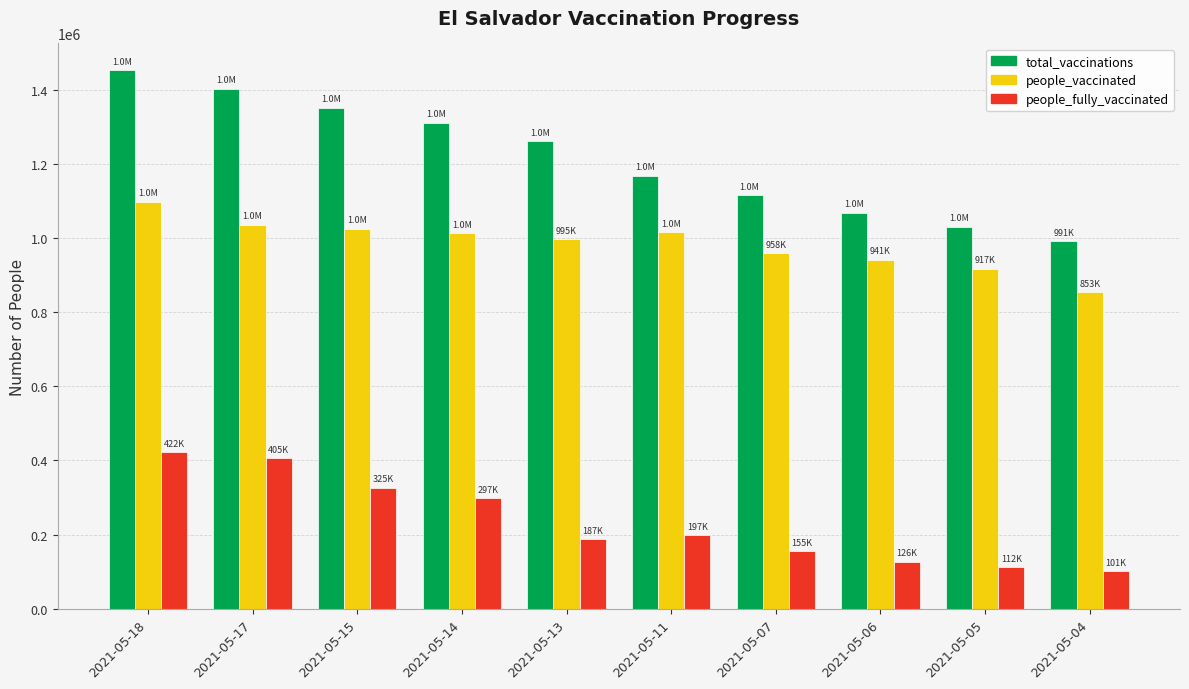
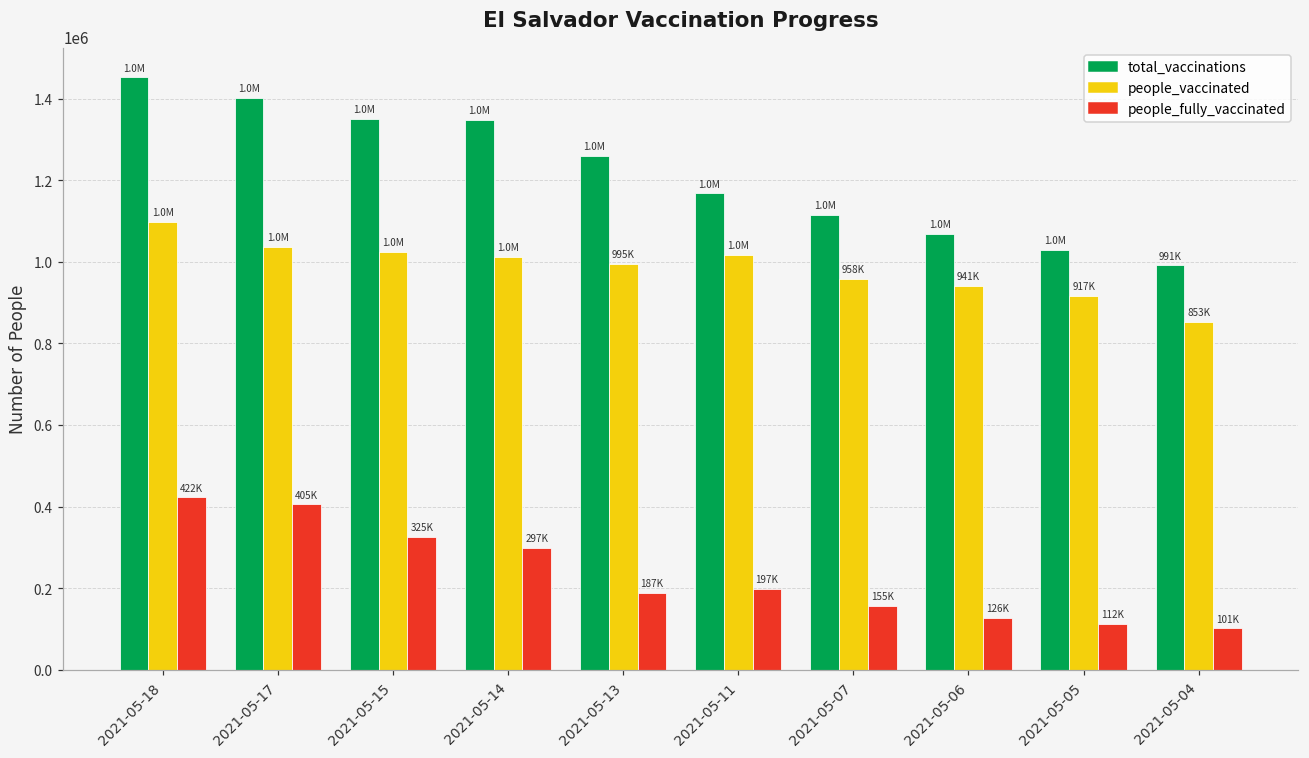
  {
    "total_vaccinations": {
-     "2021-05-14": "1310000"
+     "2021-05-14": "1350000"
    },
    "people_vaccinated": {
      "2021-05-17": "1.0M",
      "2021-05-15": "1.0M",
      "2021-05-14": "1.0M",
      "2021-05-11": "1.0M",
      "2021-05-05": "917K",
      "2021-05-04": "853K"
    },
    "people_fully_vaccinated": {
      "2021-05-18": "422K",
      "2021-05-17": "405K",
      "2021-05-13": "187K",
      "2021-05-05": "112K",
      "2021-05-04": "101K"
    }
  }
